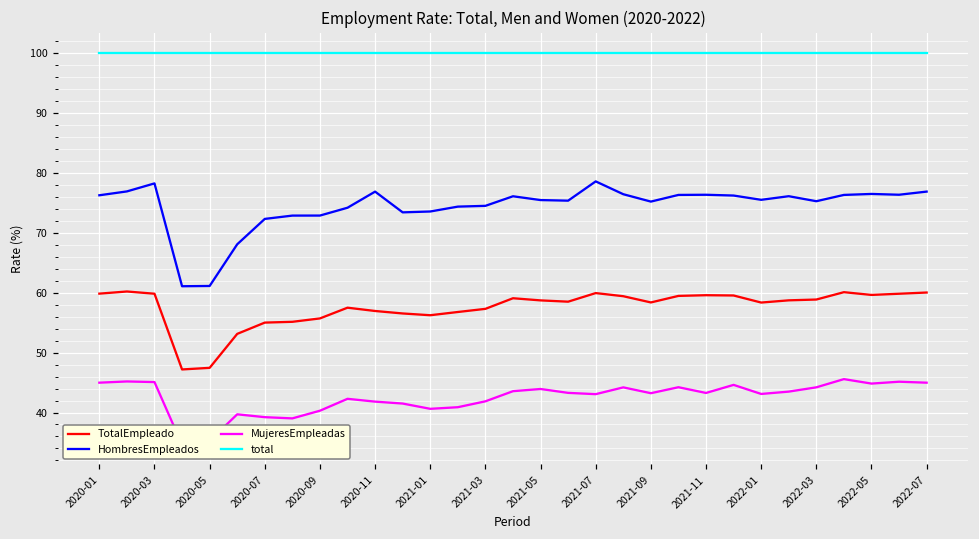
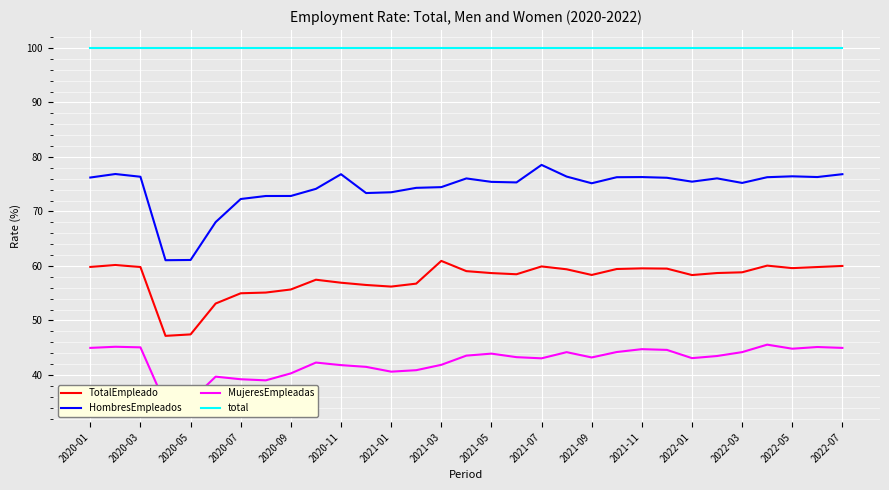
  {
    "TotalEmpleado": {
      "2020-01": 60,
      "2020-03": 60,
      "2020-05": 47,
      "2020-07": 55,
      "2020-09": 56,
      "2020-11": 57,
      "2021-01": 56,
-     "2021-03": 57,
+     "2021-03": 61,
      "2021-05": 59,
      "2021-07": 60,
      "2021-09": 58,
      "2021-11": 60,
      "2022-01": 58,
      "2022-03": 59,
      "2022-05": 60,
      "2022-07": 60
    },
    "HombresEmpleados": {
      "2020-01": 76,
-     "2020-03": 78,
+     "2020-03": 76,
      "2020-05": 61,
      "2020-07": 72,
      "2020-09": 73,
      "2020-11": 77,
      "2021-01": 74,
      "2021-03": 74,
      "2021-05": 75,
      "2021-07": 79,
      "2021-09": 75,
      "2021-11": 76,
      "2022-01": 75,
      "2022-03": 75,
      "2022-05": 76,
      "2022-07": 77
    },
    "MujeresEmpleadas": {
      "2020-01": 45,
      "2020-03": 45,
      "2020-07": 39,
      "2020-09": 40,
      "2020-11": 42,
      "2021-01": 41,
      "2021-03": 42,
      "2021-05": 44,
      "2021-07": 43,
      "2021-09": 43,
-     "2021-11": 43,
+     "2021-11": 45,
      "2022-01": 43,
      "2022-03": 44,
      "2022-05": 45,
      "2022-07": 45
    },
    "total": {
      "2020-01": 100,
      "2020-03": 100,
      "2020-05": 100,
      "2020-07": 100,
      "2020-09": 100,
      "2020-11": 100,
      "2021-01": 100,
      "2021-03": 100,
      "2021-05": 100,
      "2021-07": 100,
      "2021-09": 100,
      "2021-11": 100,
      "2022-01": 100,
      "2022-03": 100,
      "2022-05": 100,
      "2022-07": 100
    }
  }
